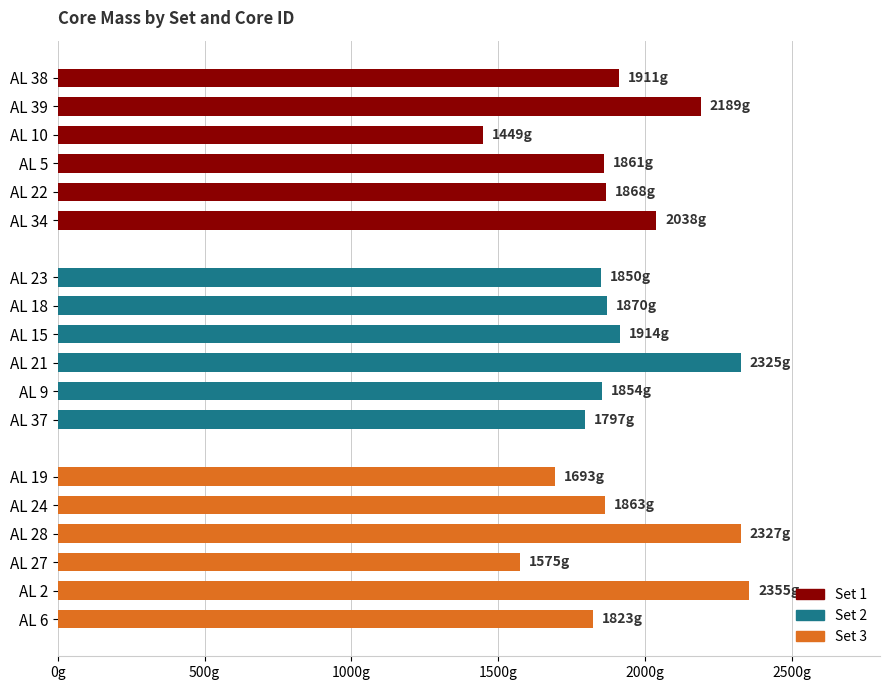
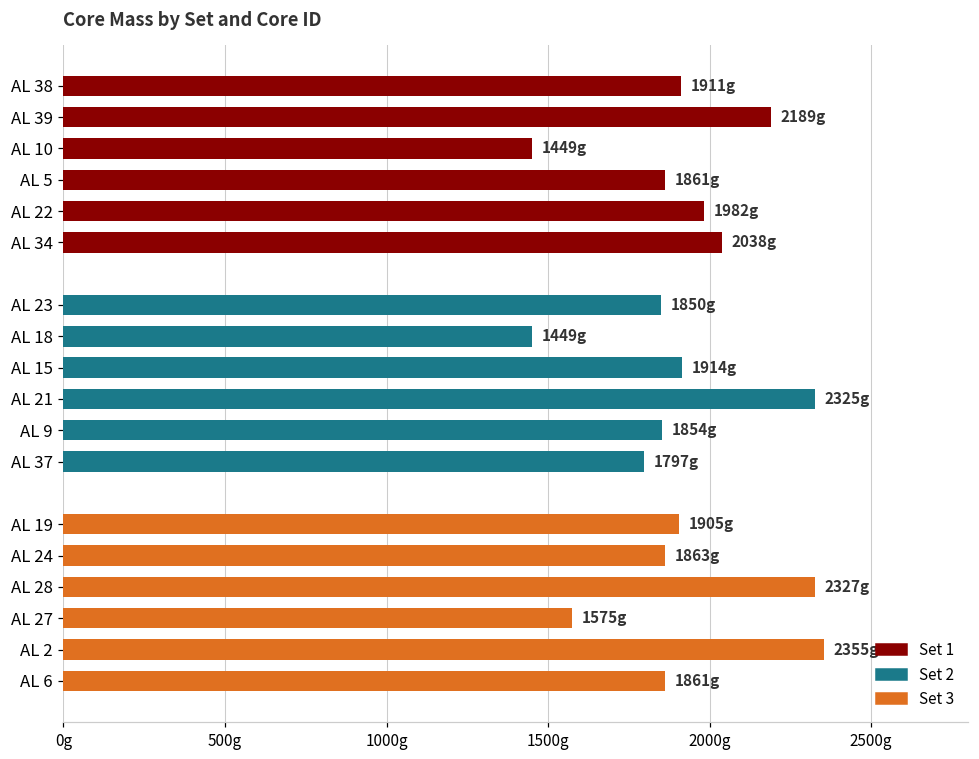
  {
    "AL 38": "1911g",
    "AL 39": "2189g",
    "AL 10": "1449g",
    "AL 5": "1861g",
-   "AL 22": "1868g",
+   "AL 22": "1982g",
    "AL 34": "2038g",
    "AL 23": "1850g",
-   "AL 18": "1870g",
+   "AL 18": "1449g",
    "AL 15": "1914g",
    "AL 21": "2325g",
    "AL 9": "1854g",
    "AL 37": "1797g",
-   "AL 19": "1693g",
+   "AL 19": "1905g",
    "AL 24": "1863g",
    "AL 28": "2327g",
    "AL 27": "1575g",
    "AL 2": "2355g",
-   "AL 6": "1823g"
+   "AL 6": "1861g"
  }
